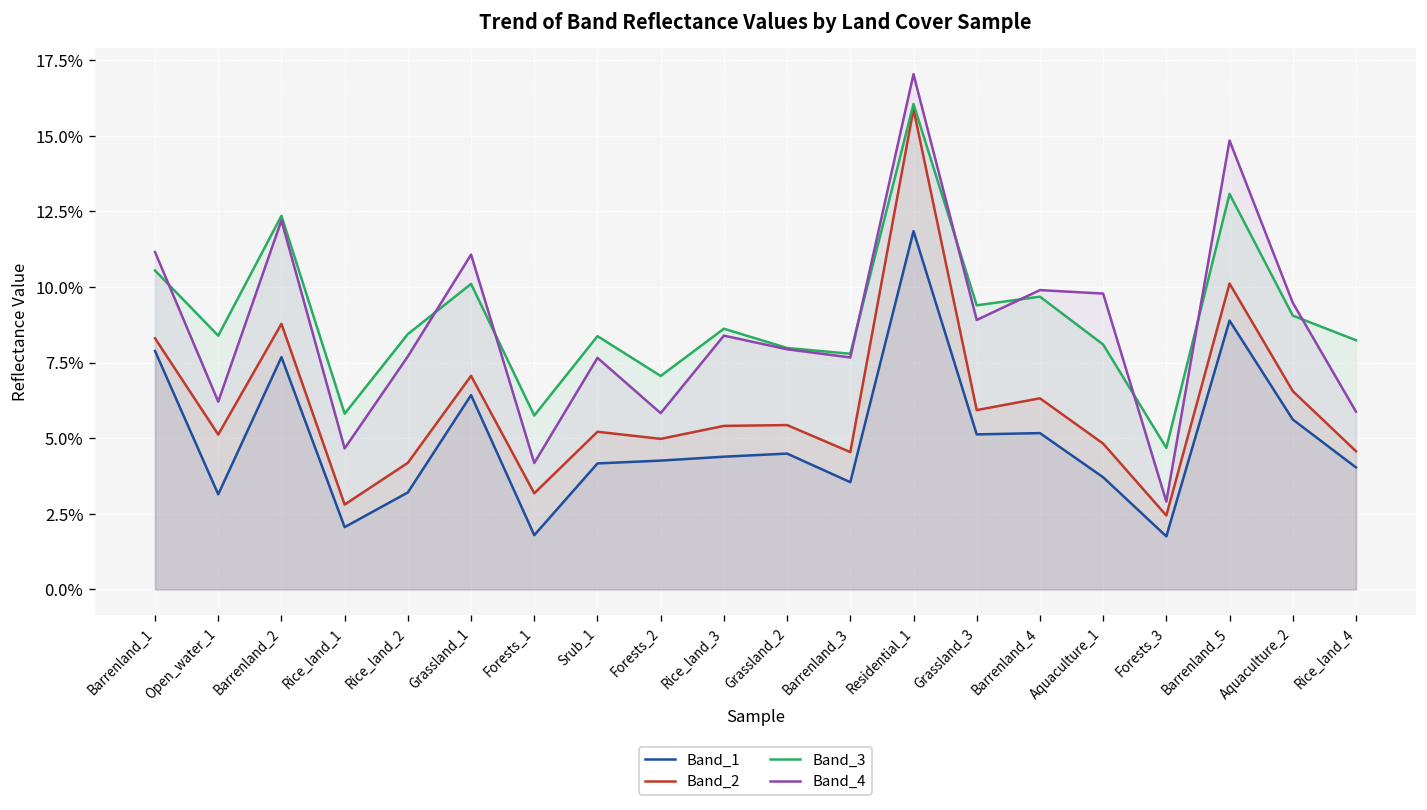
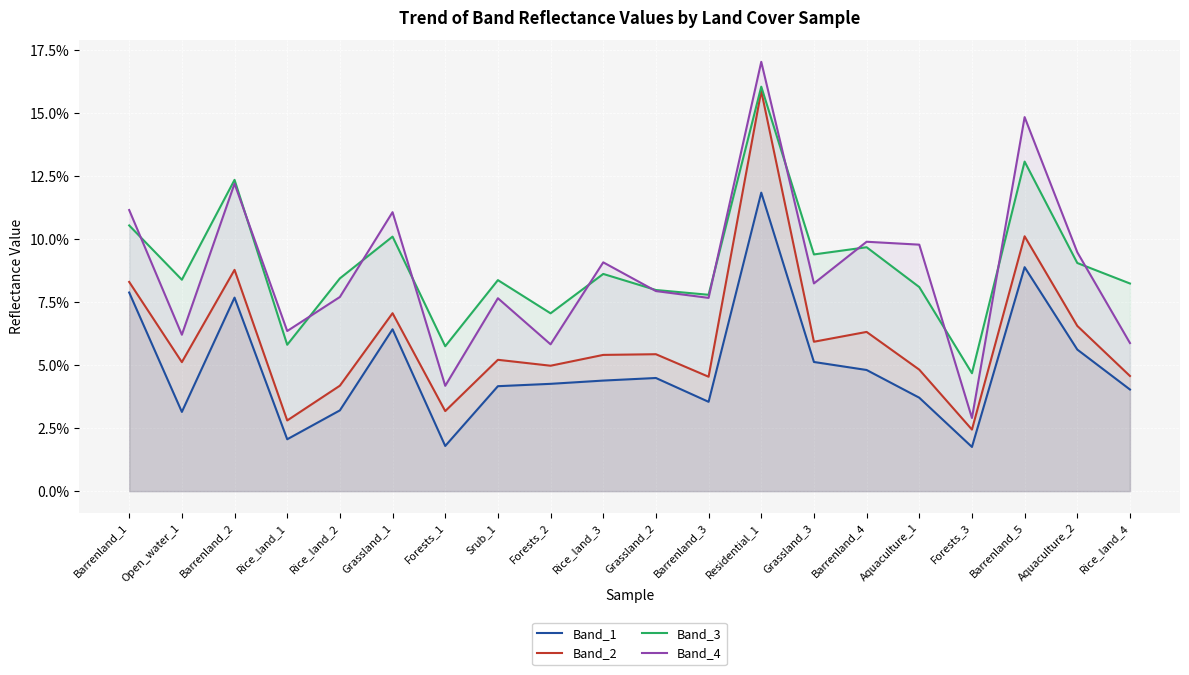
  {
    "Band_1": {
      "Barrenland_1": "7.9%",
      "Open_water_1": "3.1%",
      "Barrenland_2": "7.7%",
      "Rice_land_1": "2.1%",
      "Rice_land_2": "3.2%",
      "Grassland_1": "6.4%",
      "Forests_1": "1.8%",
      "Srub_1": "4.2%",
      "Forests_2": "4.3%",
      "Rice_land_3": "4.4%",
      "Grassland_2": "4.5%",
      "Barrenland_3": "3.5%",
      "Residential_1": "11.8%",
      "Grassland_3": "5.1%",
-     "Barrenland_4": "5.2%",
+     "Barrenland_4": "4.8%",
      "Aquaculture_1": "3.7%",
      "Forests_3": "1.8%",
      "Barrenland_5": "8.9%",
      "Aquaculture_2": "5.6%",
      "Rice_land_4": "4.0%"
    },
    "Band_2": {
      "Barrenland_1": "8.3%",
      "Open_water_1": "5.1%",
      "Barrenland_2": "8.8%",
      "Rice_land_1": "2.8%",
      "Rice_land_2": "4.2%",
      "Grassland_1": "7.1%",
      "Forests_1": "3.2%",
      "Srub_1": "5.2%",
      "Forests_2": "5.0%",
      "Rice_land_3": "5.4%",
      "Grassland_2": "5.4%",
      "Barrenland_3": "4.5%",
      "Residential_1": "15.9%",
      "Grassland_3": "5.9%",
      "Barrenland_4": "6.3%",
      "Aquaculture_1": "4.8%",
      "Forests_3": "2.4%",
      "Barrenland_5": "10.1%",
      "Aquaculture_2": "6.6%",
      "Rice_land_4": "4.6%"
    },
    "Band_3": {
      "Barrenland_1": "10.5%",
      "Open_water_1": "8.4%",
      "Barrenland_2": "12.3%",
      "Rice_land_1": "5.8%",
      "Rice_land_2": "8.4%",
      "Grassland_1": "10.1%",
      "Forests_1": "5.7%",
      "Srub_1": "8.4%",
      "Forests_2": "7.1%",
      "Rice_land_3": "8.6%",
      "Barrenland_3": "7.8%",
      "Residential_1": "16.0%",
      "Grassland_3": "9.4%",
      "Barrenland_4": "9.7%",
      "Aquaculture_1": "8.1%",
      "Forests_3": "4.7%",
      "Barrenland_5": "13.1%",
      "Aquaculture_2": "9.1%",
      "Rice_land_4": "8.2%"
    },
    "Band_4": {
      "Barrenland_1": "11.2%",
      "Open_water_1": "6.2%",
      "Barrenland_2": "12.2%",
-     "Rice_land_1": "4.7%",
+     "Rice_land_1": "6.4%",
      "Rice_land_2": "7.7%",
      "Grassland_1": "11.1%",
      "Forests_1": "4.2%",
      "Srub_1": "7.7%",
      "Forests_2": "5.8%",
-     "Rice_land_3": "8.4%",
+     "Rice_land_3": "9.1%",
      "Barrenland_3": "7.7%",
      "Residential_1": "17.0%",
-     "Grassland_3": "8.9%",
+     "Grassland_3": "8.2%",
      "Barrenland_4": "9.9%",
      "Aquaculture_1": "9.8%",
      "Forests_3": "2.9%",
      "Barrenland_5": "14.8%",
      "Aquaculture_2": "9.5%",
      "Rice_land_4": "5.9%"
    }
  }
